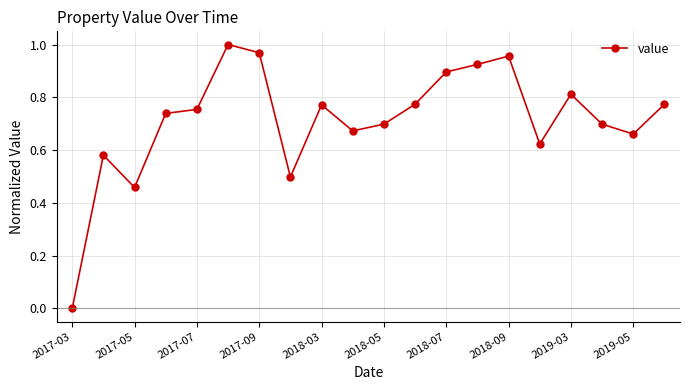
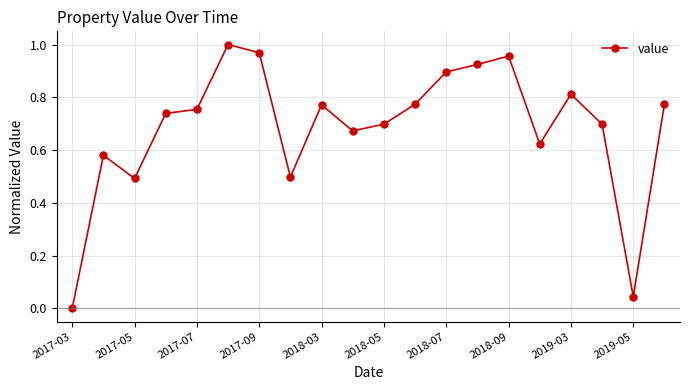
  {
    "2017-03": 0.00,
-   "2017-05": 0.46,
+   "2017-05": 0.49,
    "2017-07": 0.75,
    "2017-09": 0.97,
    "2018-03": 0.77,
    "2018-05": 0.70,
    "2018-07": 0.90,
    "2018-09": 0.96,
    "2019-03": 0.81,
-   "2019-05": 0.66
+   "2019-05": 0.04
  }
